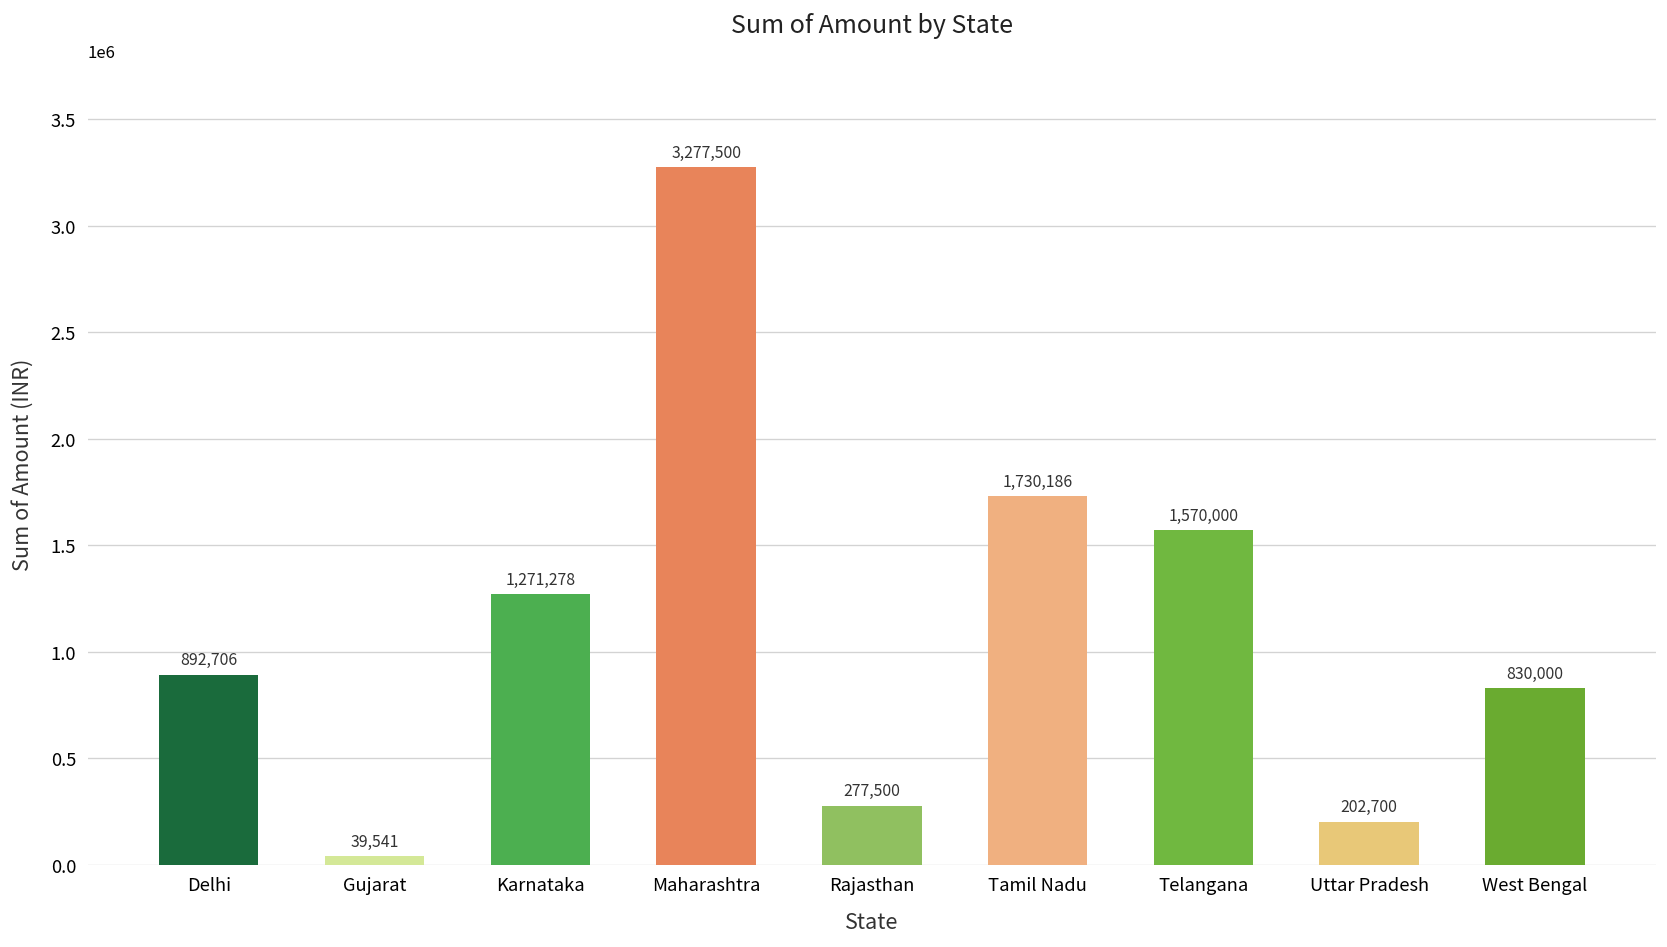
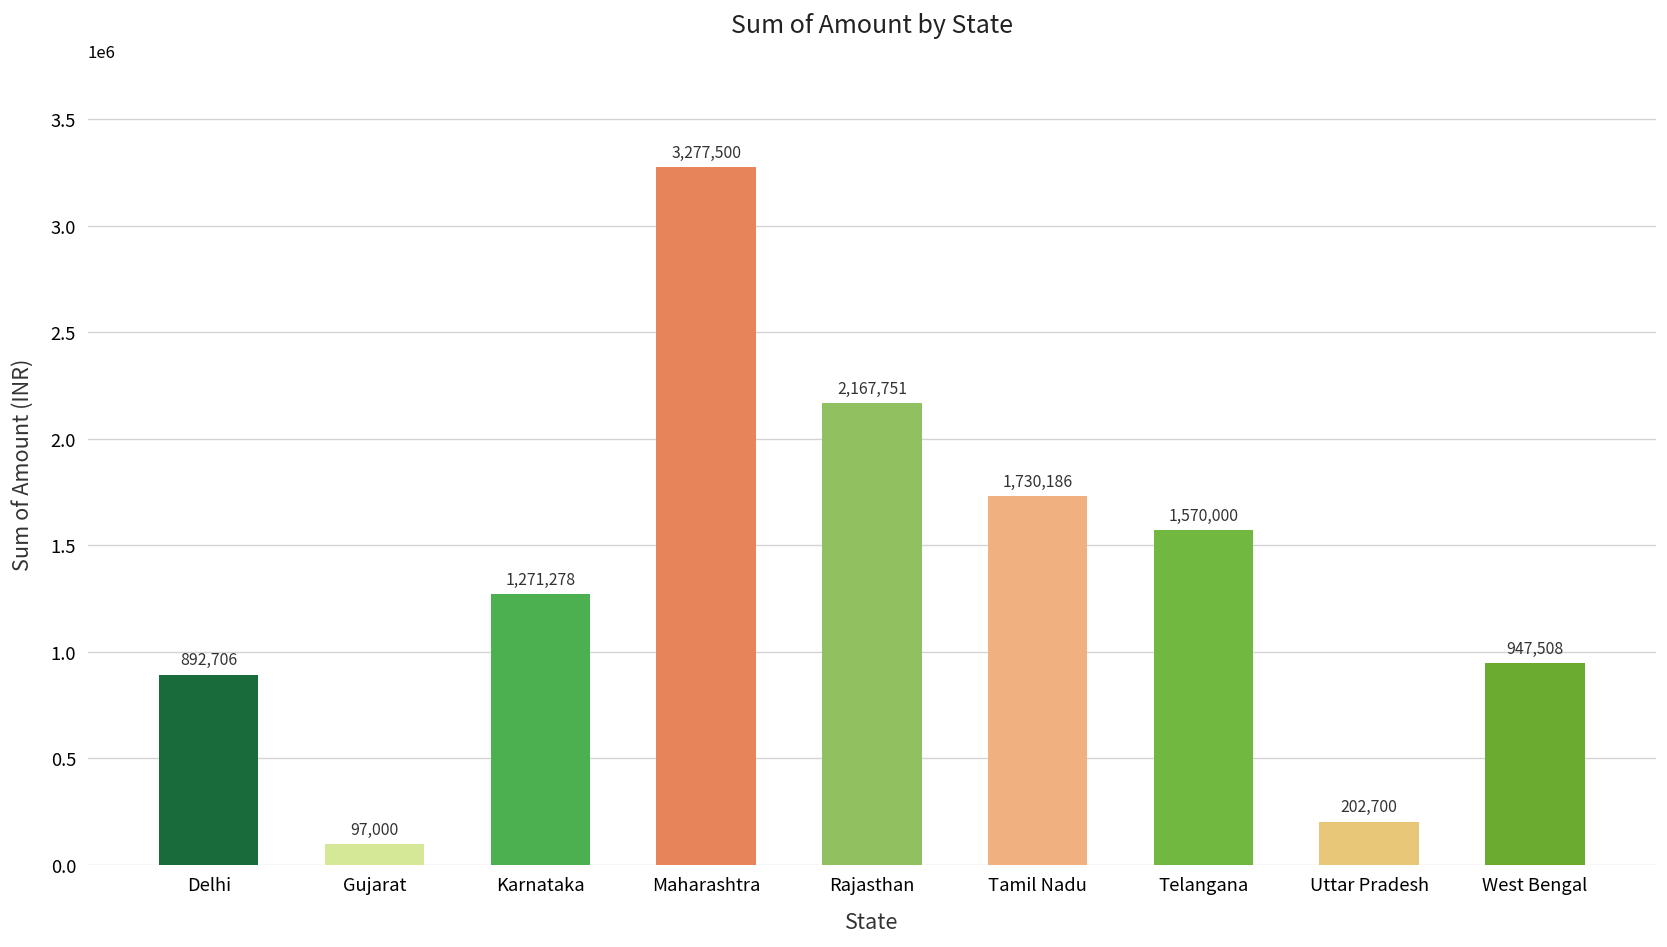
  {
    "Delhi": "892,706",
-   "Gujarat": "39,541",
+   "Gujarat": "97,000",
    "Karnataka": "1,271,278",
    "Maharashtra": "3,277,500",
-   "Rajasthan": "277,500",
+   "Rajasthan": "2,167,751",
    "Tamil Nadu": "1,730,186",
    "Telangana": "1,570,000",
    "Uttar Pradesh": "202,700",
-   "West Bengal": "830,000"
+   "West Bengal": "947,508"
  }
